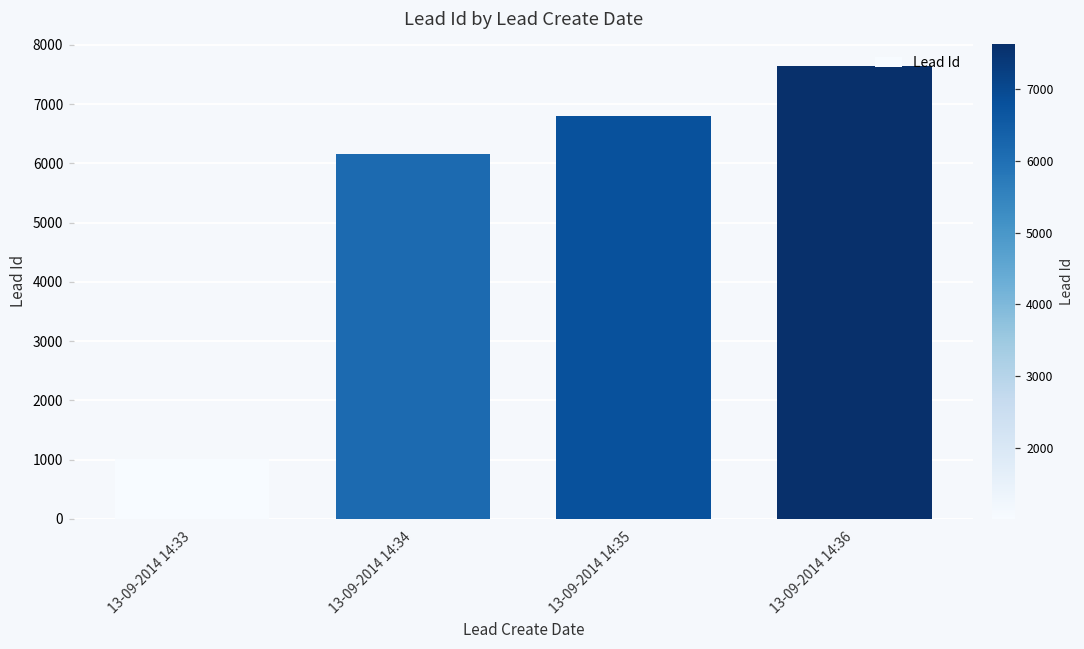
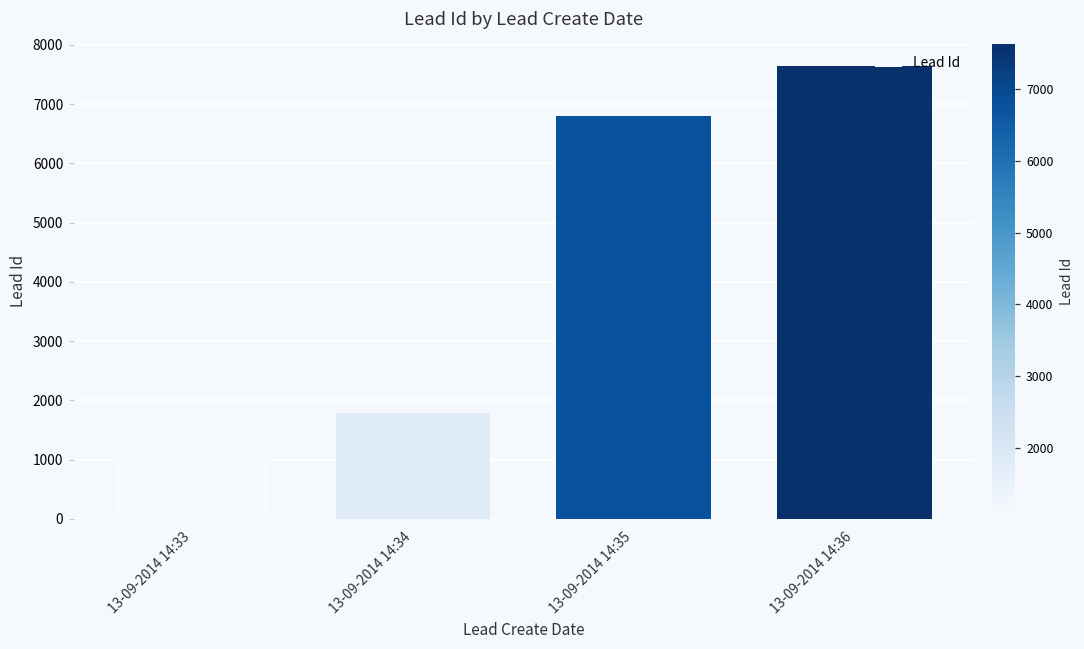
  {
    "13-09-2014 14:33": 1000,
-   "13-09-2014 14:34": 6200,
+   "13-09-2014 14:34": 1800,
    "13-09-2014 14:35": 6800,
    "13-09-2014 14:36": 7600
  }
